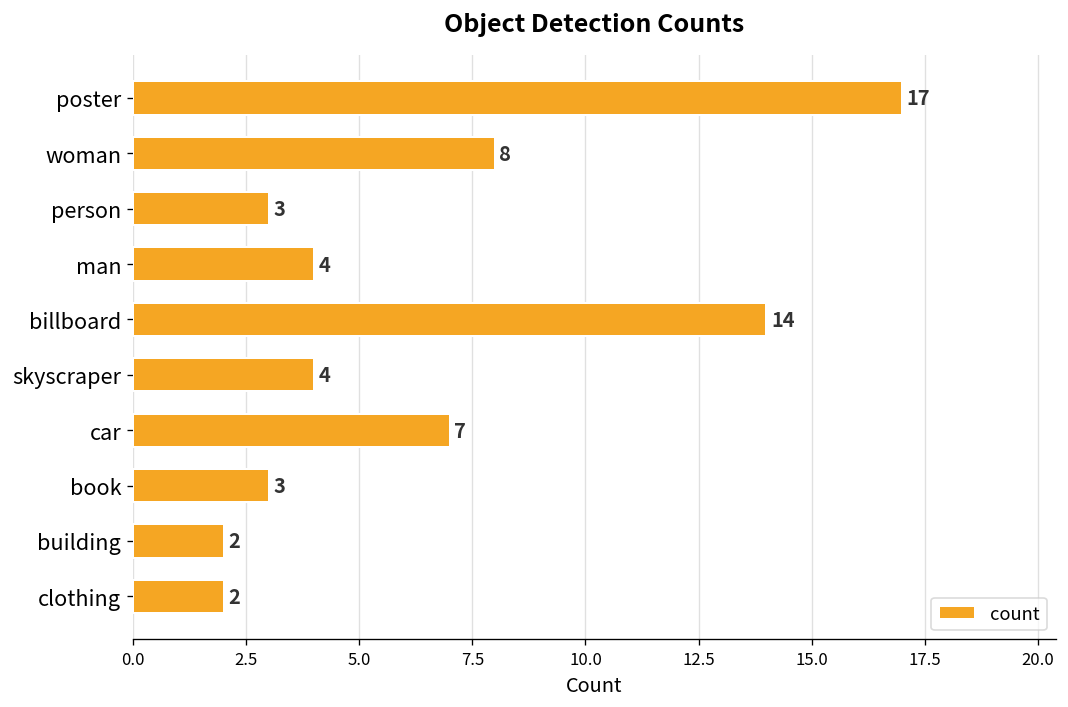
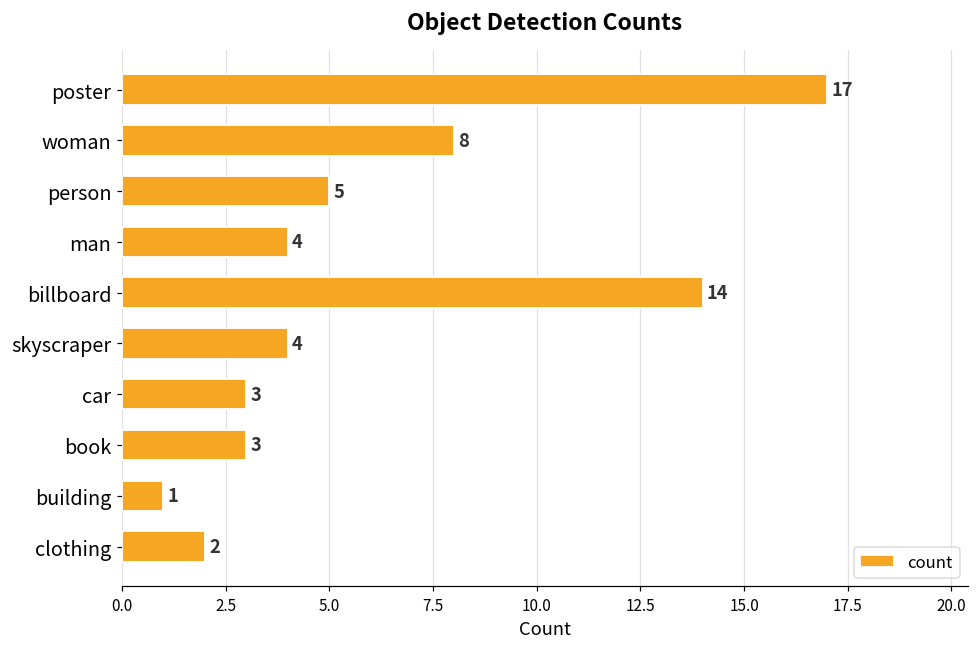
  {
    "poster": 17,
    "woman": 8,
-   "person": 3,
+   "person": 5,
    "man": 4,
    "billboard": 14,
    "skyscraper": 4,
-   "car": 7,
+   "car": 3,
    "book": 3,
-   "building": 2,
+   "building": 1,
    "clothing": 2
  }
